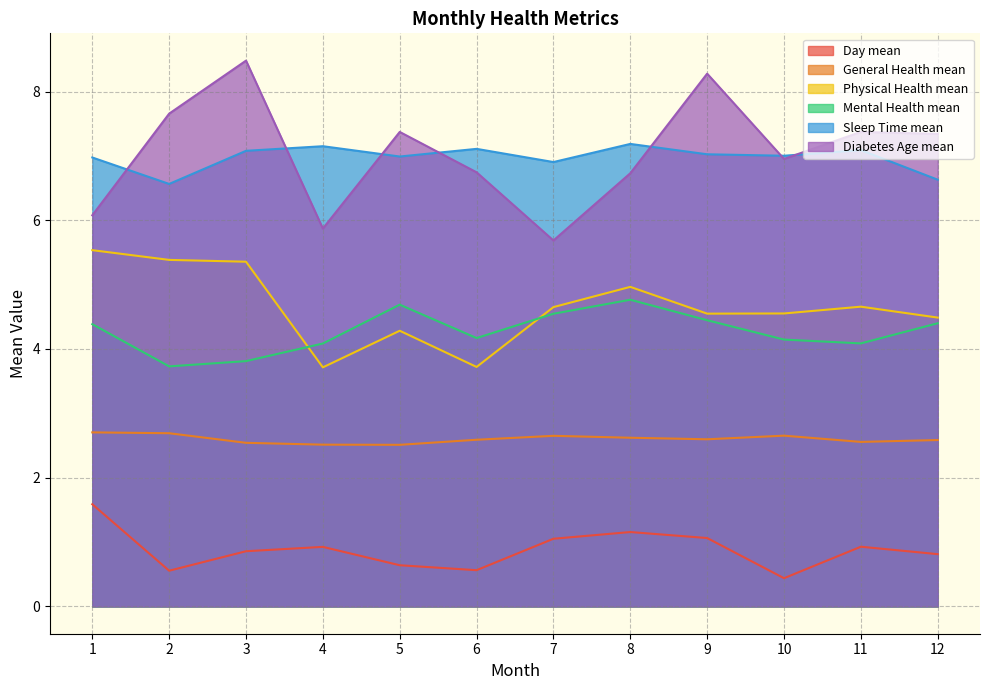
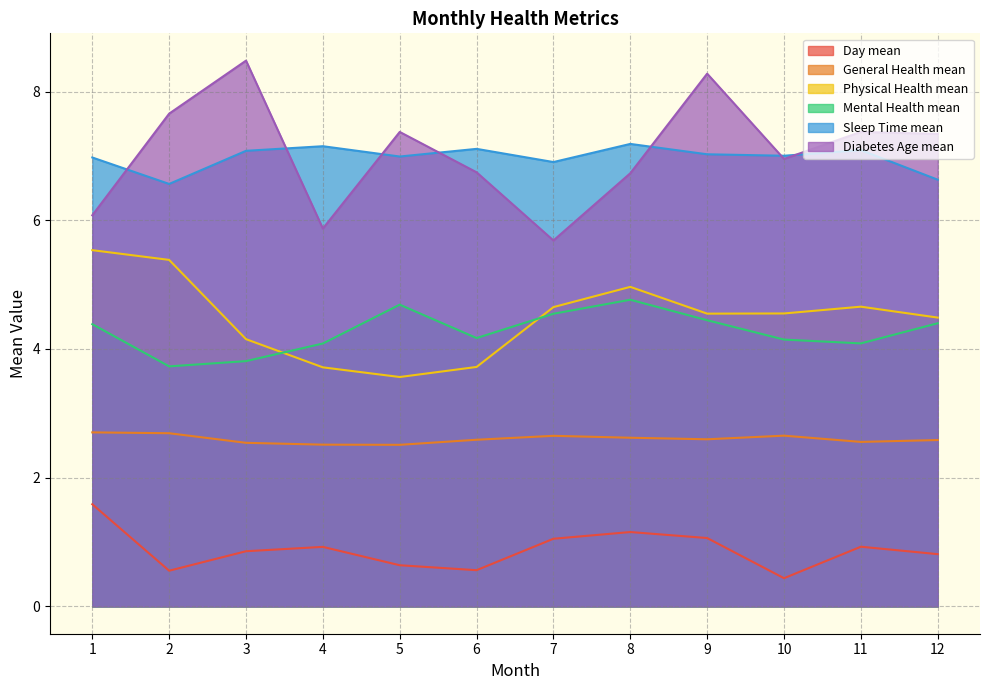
  {
    "Physical Health mean": {
      "1": 5.5,
      "2": 5.4,
-     "3": 5.4,
+     "3": 4.2,
      "4": 3.7,
-     "5": 4.3,
+     "5": 3.6,
      "6": 3.7,
      "7": 4.7,
      "8": 5.0,
      "9": 4.5,
      "10": 4.6,
      "11": 4.7,
      "12": 4.5
    },
    "Mental Health mean": {
      "1": 4.4,
      "2": 3.7,
      "3": 3.8,
      "4": 4.1,
      "5": 4.7,
      "6": 4.2,
      "7": 4.5,
      "8": 4.8,
      "9": 4.4,
      "10": 4.1,
      "11": 4.1,
      "12": 4.4
    },
    "Sleep Time mean": {
      "1": 7.0,
      "2": 6.6,
      "3": 7.1,
      "4": 7.2,
      "5": 7.0,
      "6": 7.1,
      "7": 6.9,
      "8": 7.2,
      "9": 7.0,
      "10": 7.0,
      "12": 6.6
    },
    "Diabetes Age mean": {
      "1": 6.1,
      "2": 7.7,
      "3": 8.5,
      "4": 5.9,
      "5": 7.4,
      "6": 6.7,
      "7": 5.7,
      "8": 6.7,
      "9": 8.3,
      "10": 7.0
    }
  }
